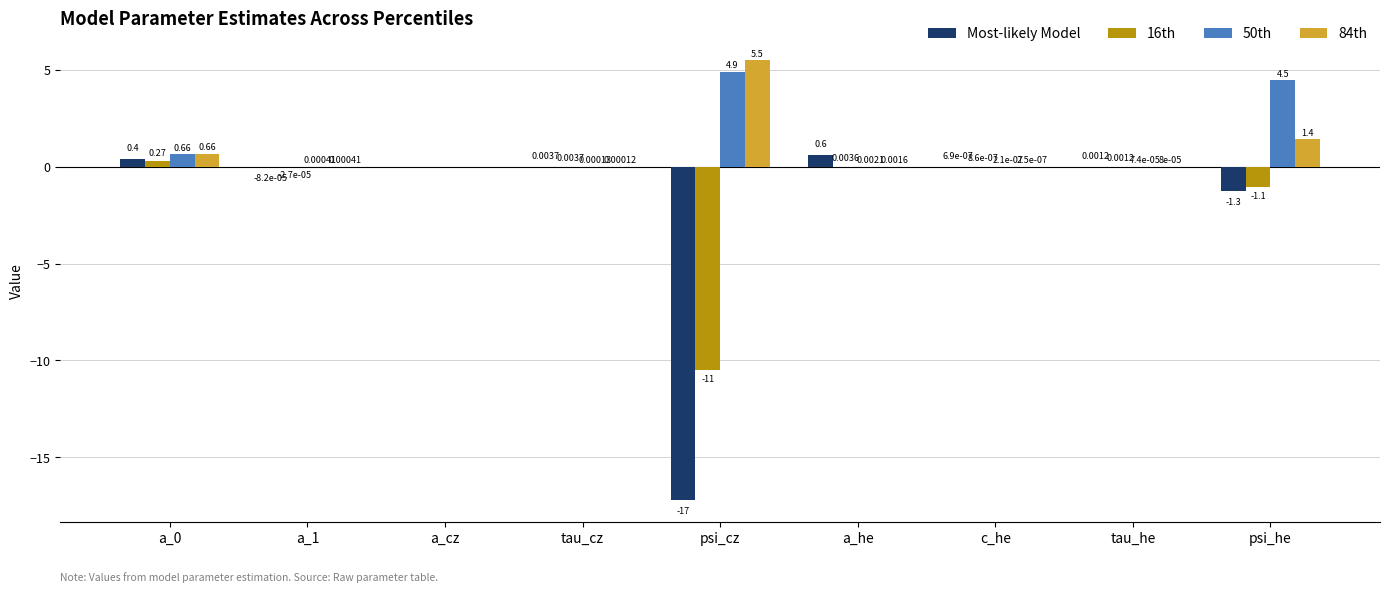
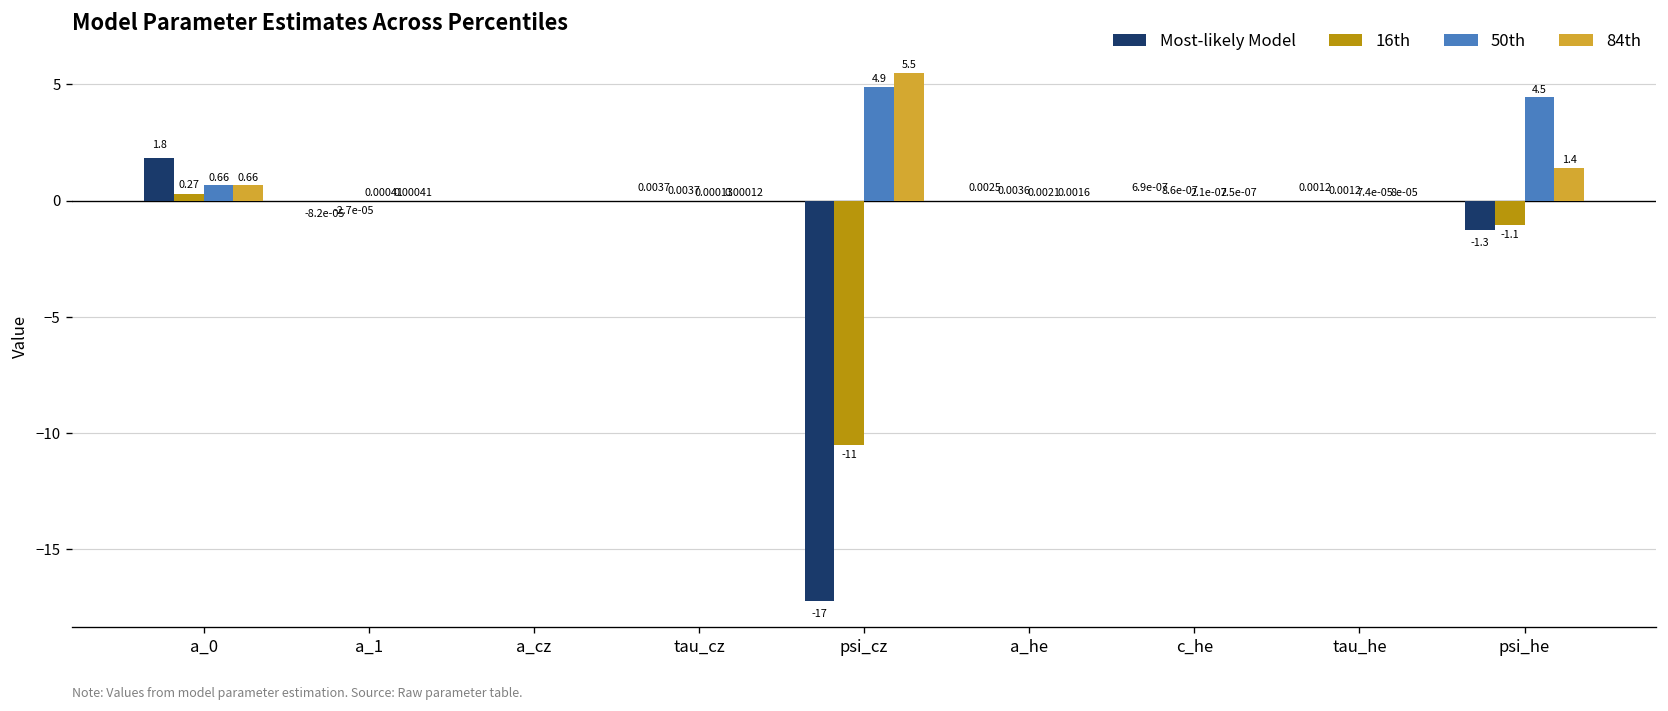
  {
    "Most-likely Model": {
-     "a_0": "0.4",
+     "a_0": "1.8",
      "tau_cz": "0.0037",
      "psi_cz": "-17",
-     "a_he": "0.6",
+     "a_he": "0.0025",
      "c_he": "6.9e-07",
      "tau_he": "0.0012",
      "psi_he": "-1.3"
    },
    "50th": {
      "a_0": "0.66",
      "psi_cz": "4.9",
      "a_he": "0.0021",
      "tau_he": "7.4e-05",
      "psi_he": "4.5"
    }
  }
